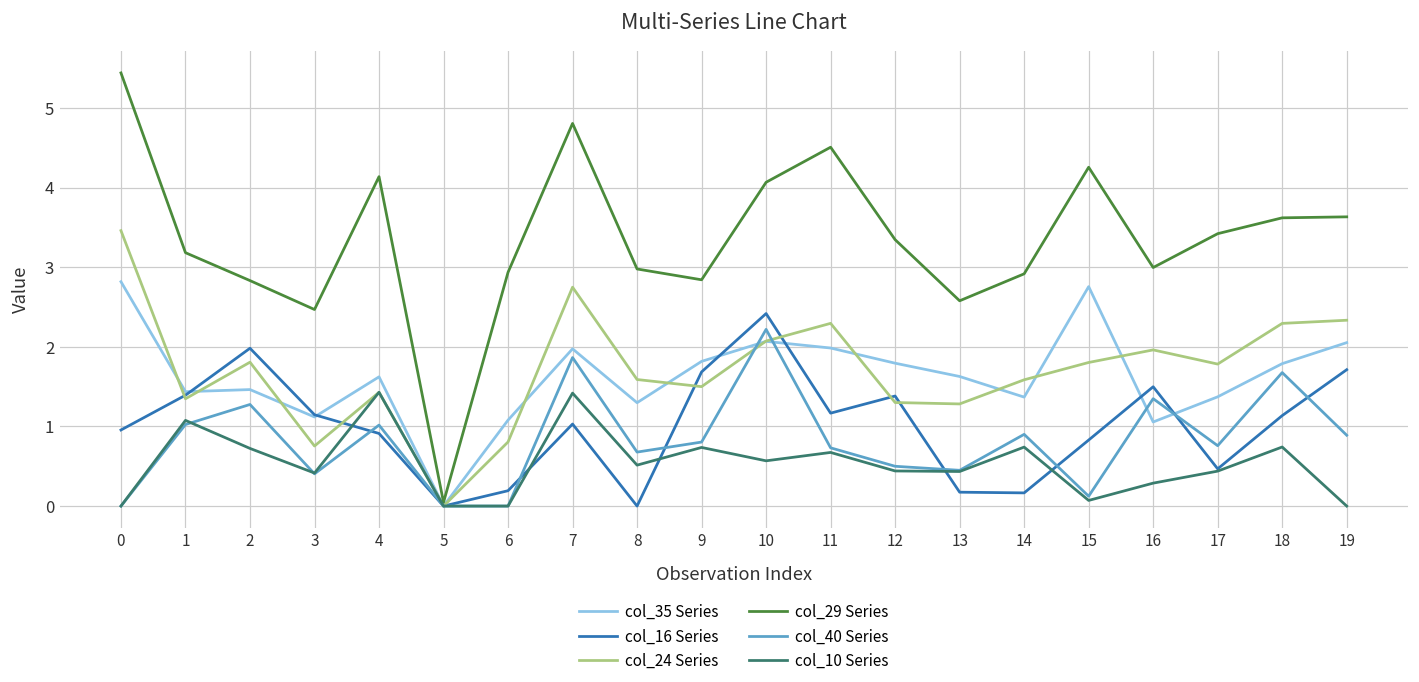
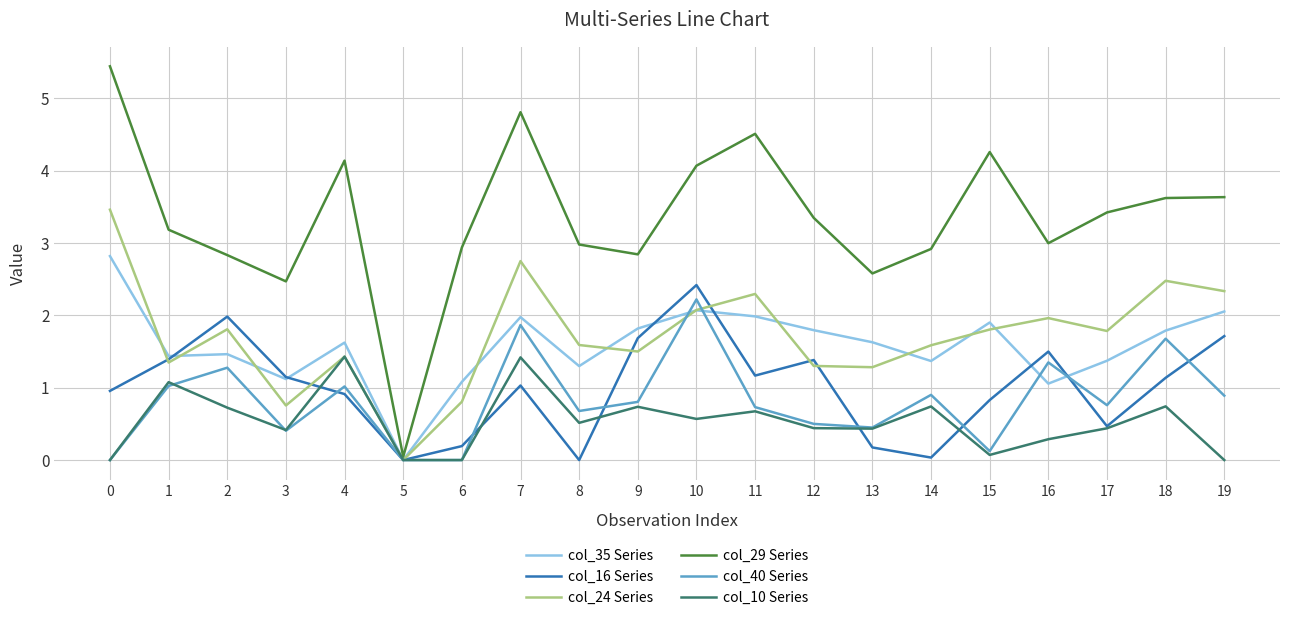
  {
    "col_35 Series": {
      "0": 2.8,
      "1": 1.4,
      "2": 1.5,
      "4": 1.6,
      "6": 1.1,
      "7": 2.0,
      "8": 1.3,
      "9": 1.8,
      "11": 2.0,
      "12": 1.8,
      "13": 1.6,
      "14": 1.4,
-     "15": 2.8,
+     "15": 1.9,
      "16": 1.1,
      "17": 1.4,
      "18": 1.8,
      "19": 2.1
    },
    "col_16 Series": {
      "0": 1.0,
      "1": 1.4,
      "2": 2.0,
      "4": 0.9,
      "6": 0.2,
      "7": 1.0,
      "8": 0.0,
      "9": 1.7,
      "10": 2.4,
      "11": 1.2,
      "12": 1.4,
      "13": 0.2,
-     "14": 0.2,
+     "14": 0.0,
      "15": 0.8,
      "16": 1.5,
      "18": 1.1,
      "19": 1.7
    },
    "col_24 Series": {
      "0": 3.5,
      "1": 1.3,
      "2": 1.8,
      "3": 0.8,
      "6": 0.8,
      "7": 2.7,
      "8": 1.6,
      "9": 1.5,
      "11": 2.3,
      "12": 1.3,
      "13": 1.3,
      "14": 1.6,
      "15": 1.8,
      "16": 2.0,
      "17": 1.8,
-     "18": 2.3,
+     "18": 2.5,
      "19": 2.3
    },
    "col_40 Series": {
      "1": 1.0,
      "2": 1.3,
      "4": 1.0,
      "7": 1.9,
      "8": 0.7,
      "9": 0.8,
      "10": 2.2,
      "11": 0.7,
      "12": 0.5,
      "14": 0.9,
      "15": 0.1,
      "16": 1.3,
      "17": 0.8,
      "18": 1.7,
      "19": 0.9
    }
  }
